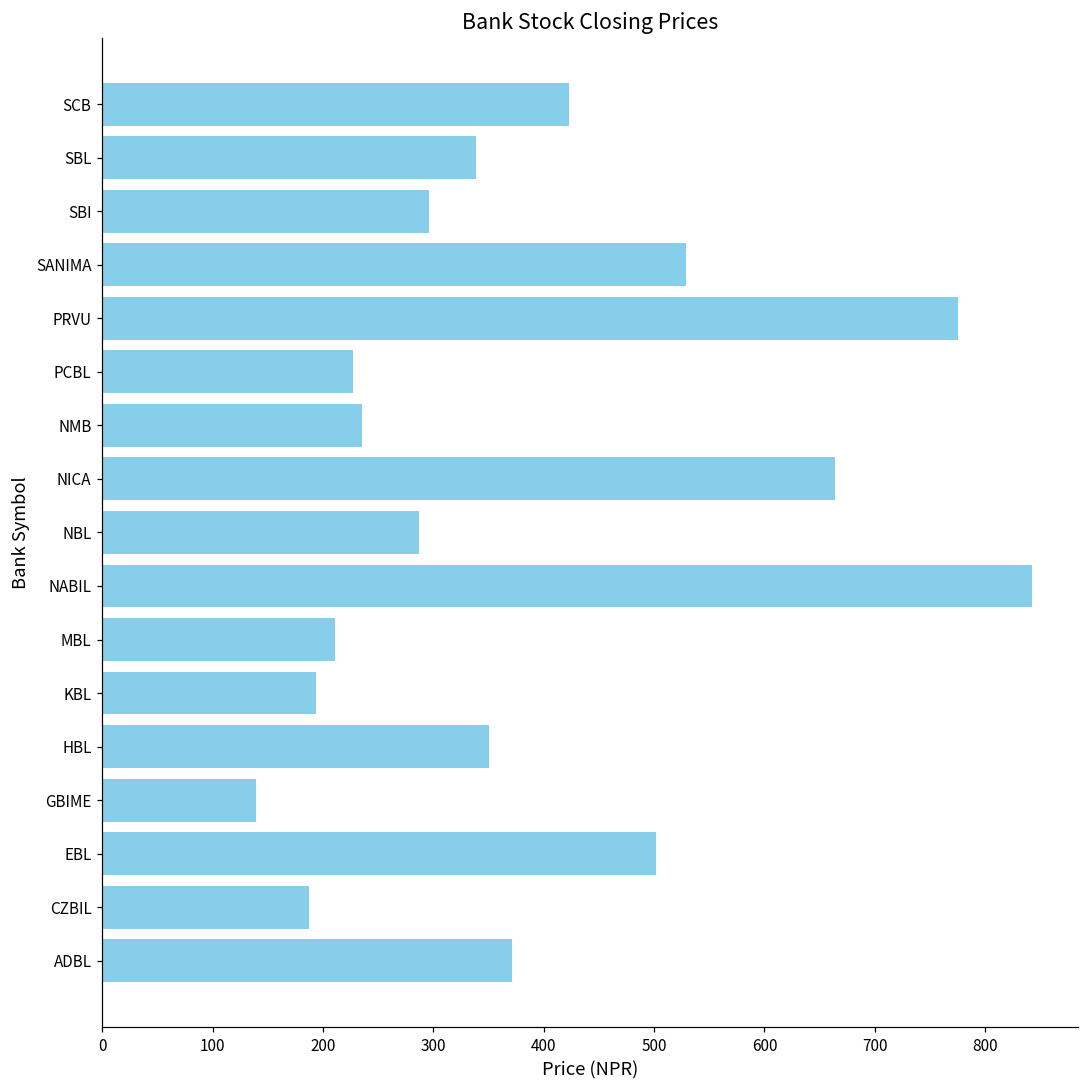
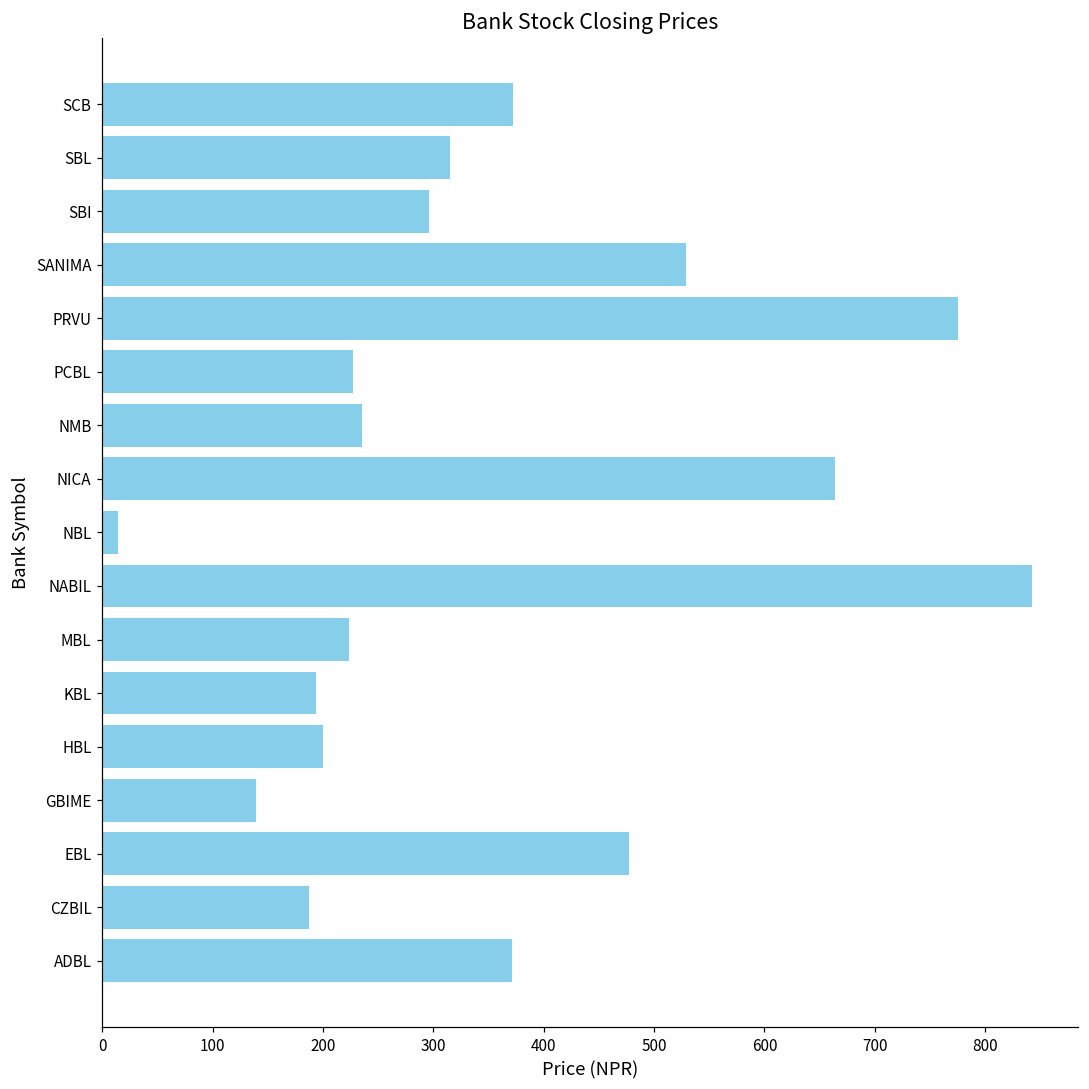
  {
-   "SCB": 423,
-   "SBL": 339,
+   "SCB": 372,
+   "SBL": 316,
    "SBI": 296,
    "SANIMA": 529,
    "PRVU": 776,
    "PCBL": 227,
    "NMB": 235,
    "NICA": 664,
-   "NBL": 287,
+   "NBL": 14,
    "NABIL": 842,
-   "MBL": 211,
+   "MBL": 224,
    "KBL": 194,
-   "HBL": 351,
+   "HBL": 200,
    "GBIME": 140,
-   "EBL": 502,
+   "EBL": 477,
    "CZBIL": 187,
    "ADBL": 371
  }
